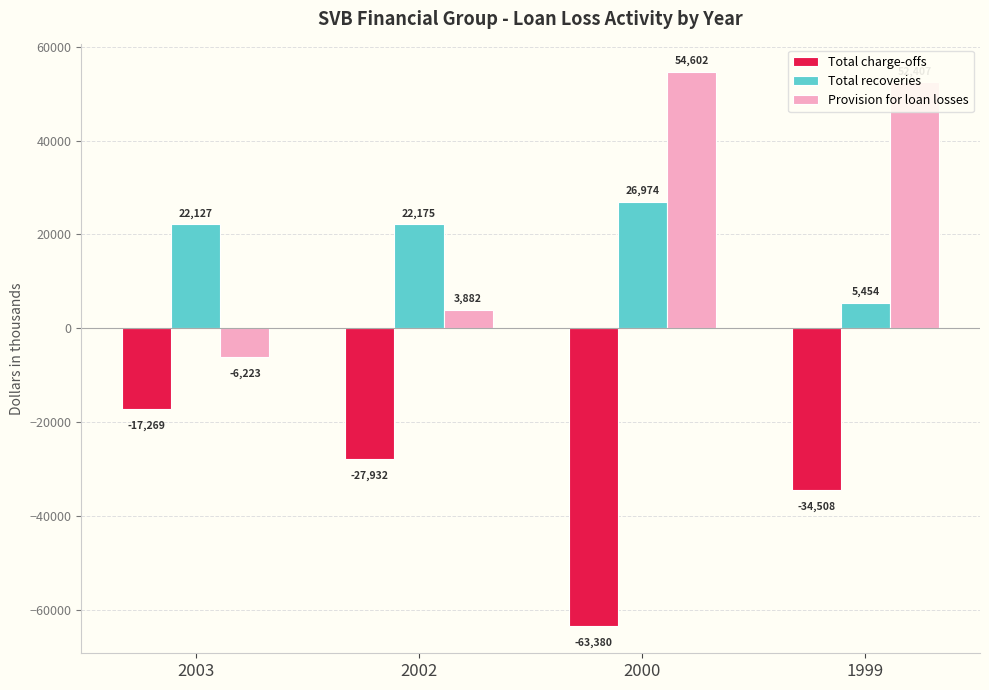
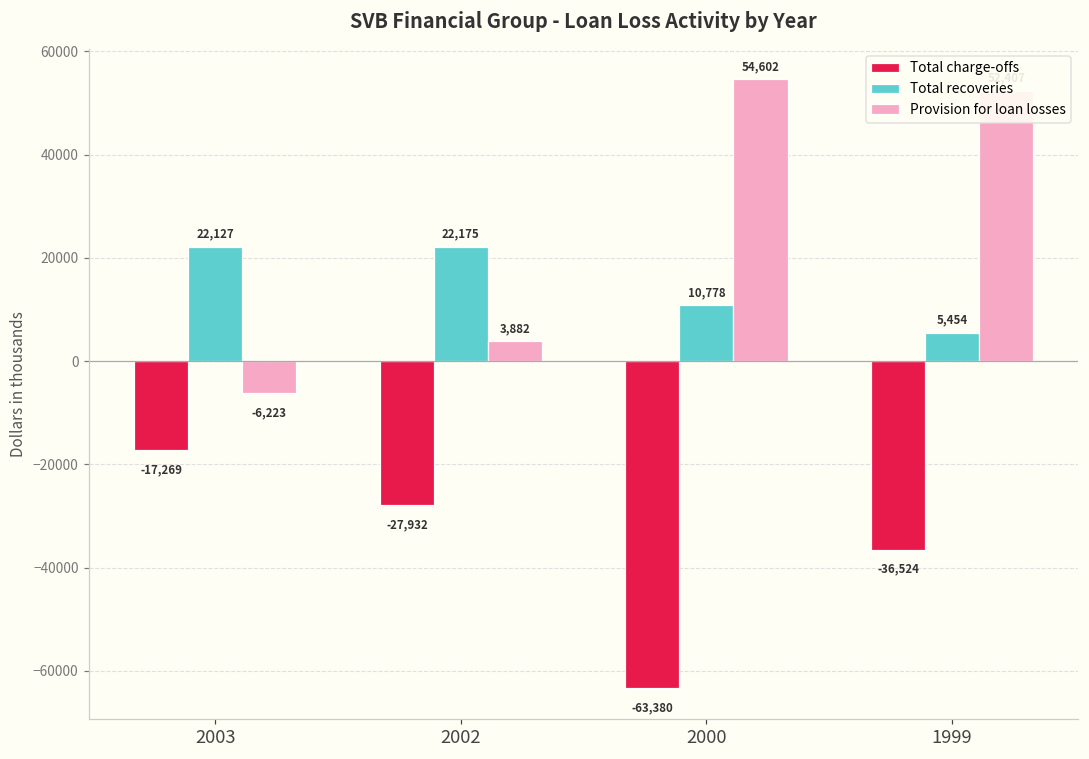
  {
    "Total charge-offs": {
      "2003": "-17,269",
      "2002": "-27,932",
      "2000": "-63,380",
-     "1999": "-34,508"
+     "1999": "-36,524"
    },
    "Total recoveries": {
      "2003": "22,127",
      "2002": "22,175",
-     "2000": "26,974",
+     "2000": "10,778",
      "1999": "5,454"
    },
    "Provision for loan losses": {
      "2003": "-6,223",
      "2002": "3,882",
      "2000": "54,602"
    }
  }
